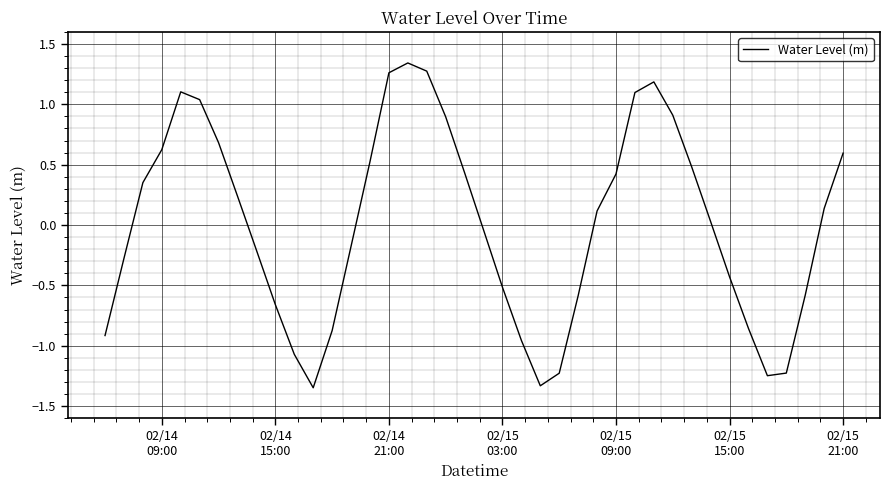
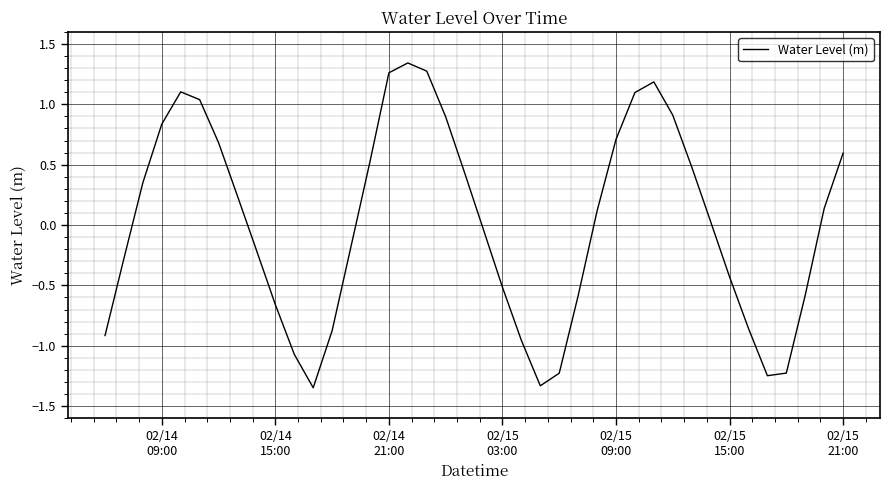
  {
-   "02/14 09:00": 0.62,
+   "02/14 09:00": 0.84,
    "02/14 15:00": -0.66,
    "02/14 21:00": 1.26,
    "02/15 03:00": -0.51,
-   "02/15 09:00": 0.42,
+   "02/15 09:00": 0.71,
    "02/15 15:00": -0.43,
    "02/15 21:00": 0.60
  }
